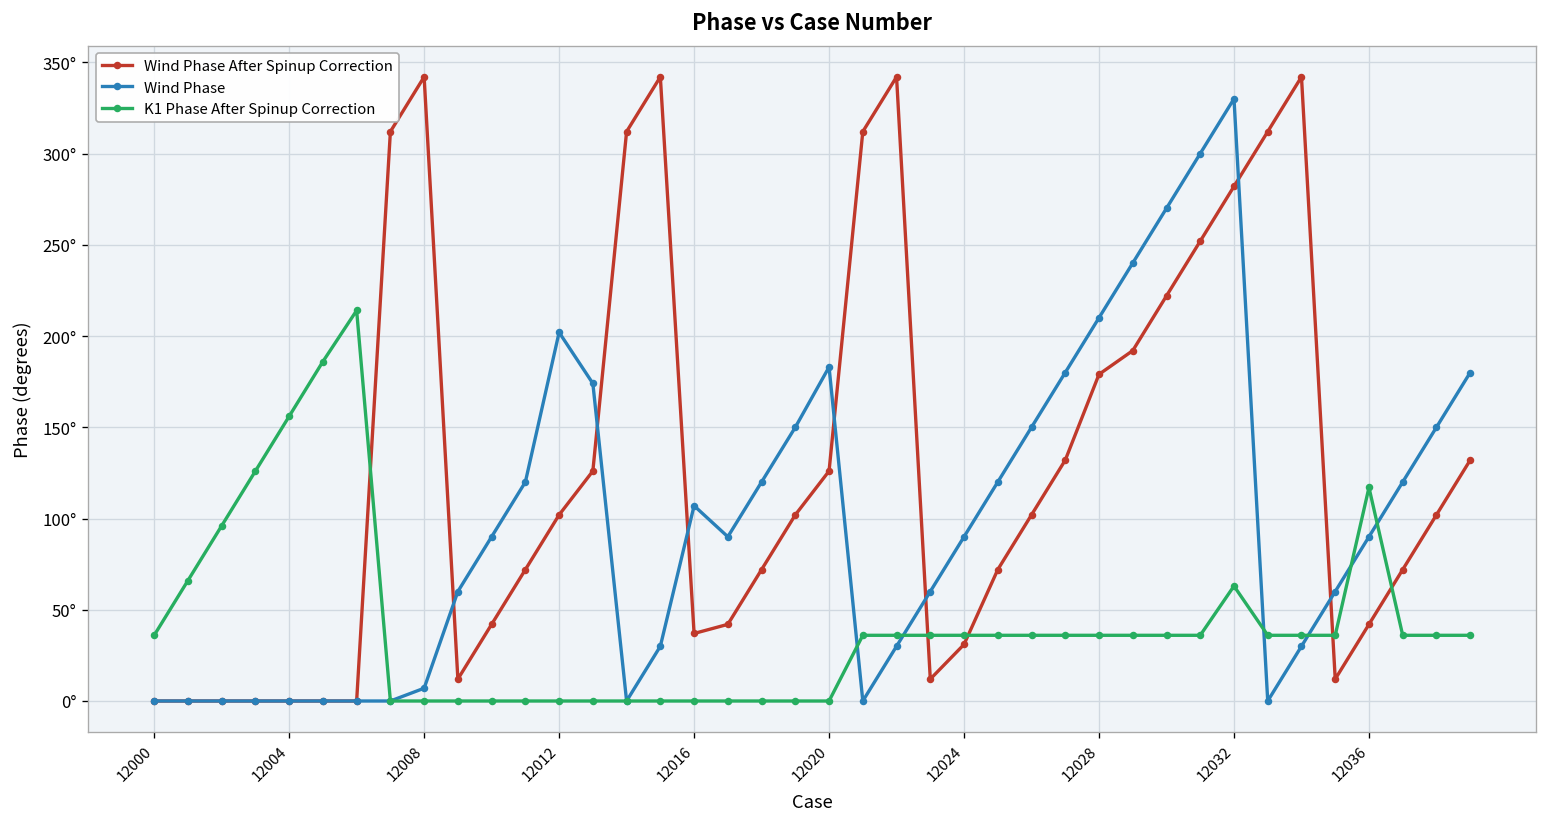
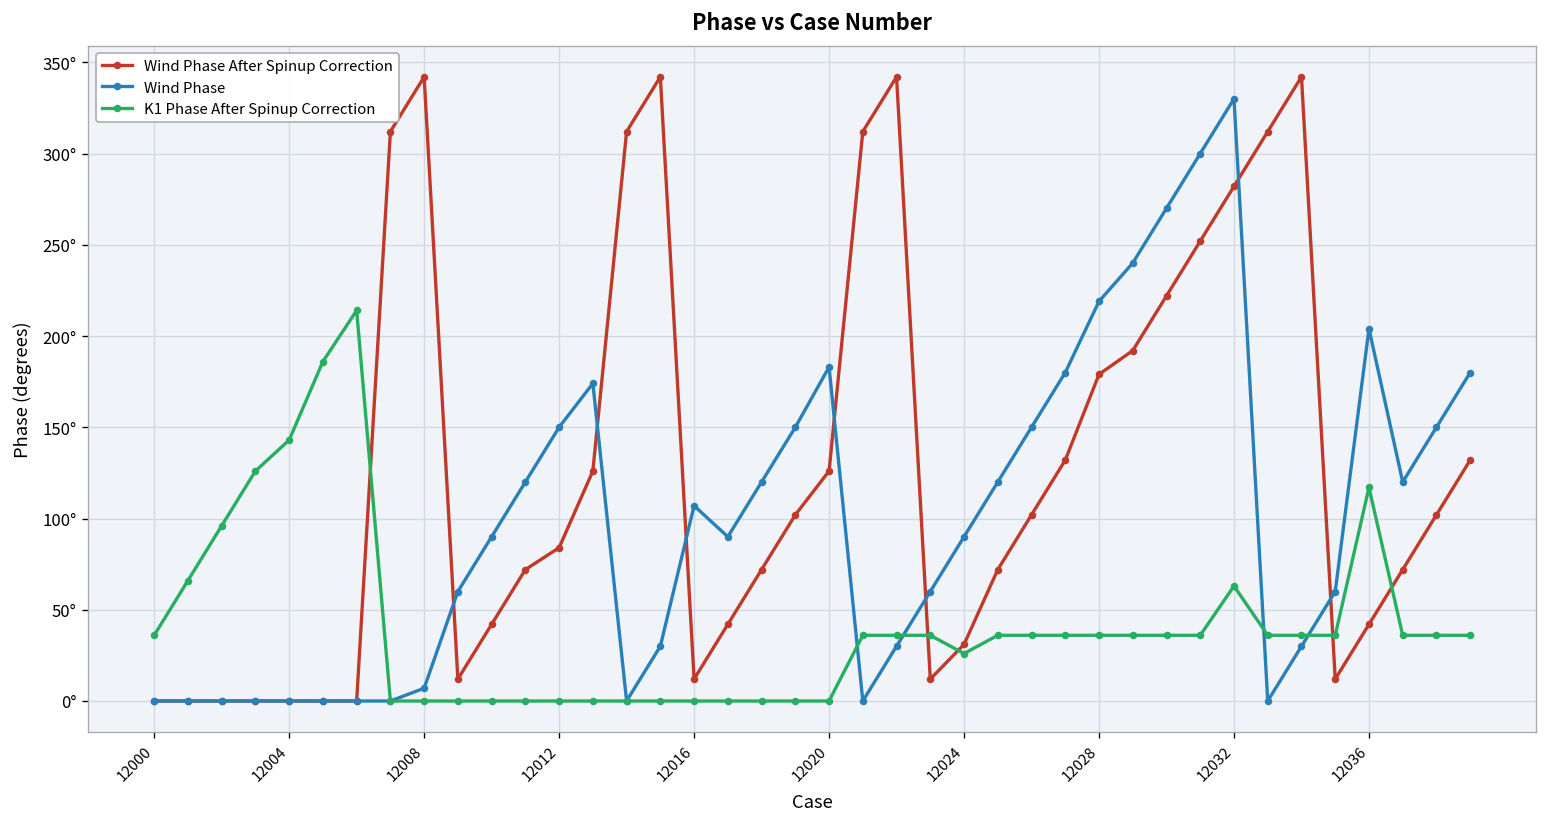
  {
    "Wind Phase After Spinup Correction": {
      "12008": "342°",
-     "12012": "102°",
-     "12016": "37°",
+     "12012": "84°",
+     "12016": "12°",
      "12020": "126°",
      "12024": "31°",
      "12028": "179°",
      "12032": "282°",
      "12036": "42°"
    },
    "Wind Phase": {
      "12008": "7°",
-     "12012": "202°",
+     "12012": "150°",
      "12016": "107°",
      "12020": "183°",
      "12024": "90°",
-     "12028": "210°",
+     "12028": "219°",
      "12032": "330°",
-     "12036": "90°"
+     "12036": "204°"
    },
    "K1 Phase After Spinup Correction": {
      "12000": "36°",
-     "12004": "156°",
+     "12004": "143°",
      "12008": "0°",
      "12012": "0°",
      "12016": "0°",
      "12020": "0°",
-     "12024": "36°",
+     "12024": "26°",
      "12028": "36°",
      "12032": "63°",
      "12036": "117°"
    }
  }
